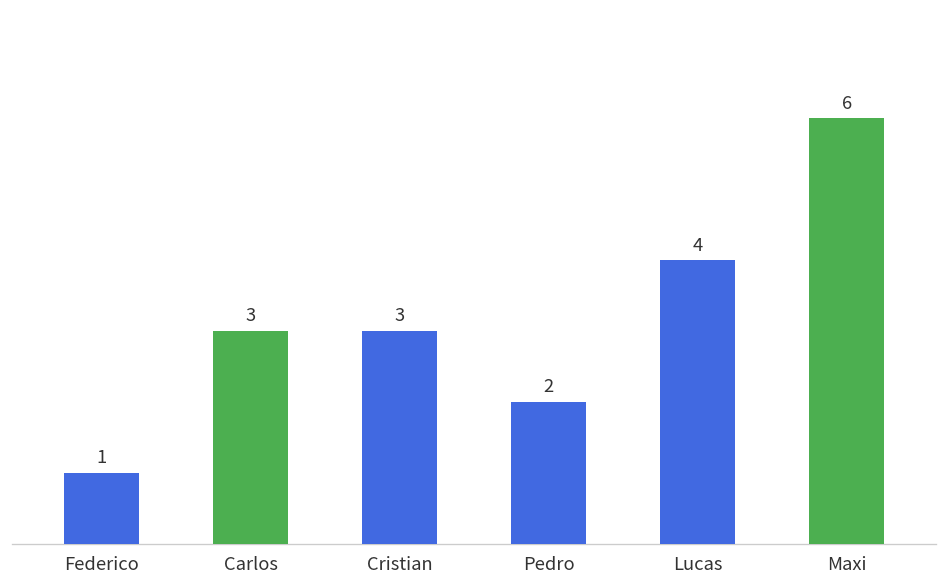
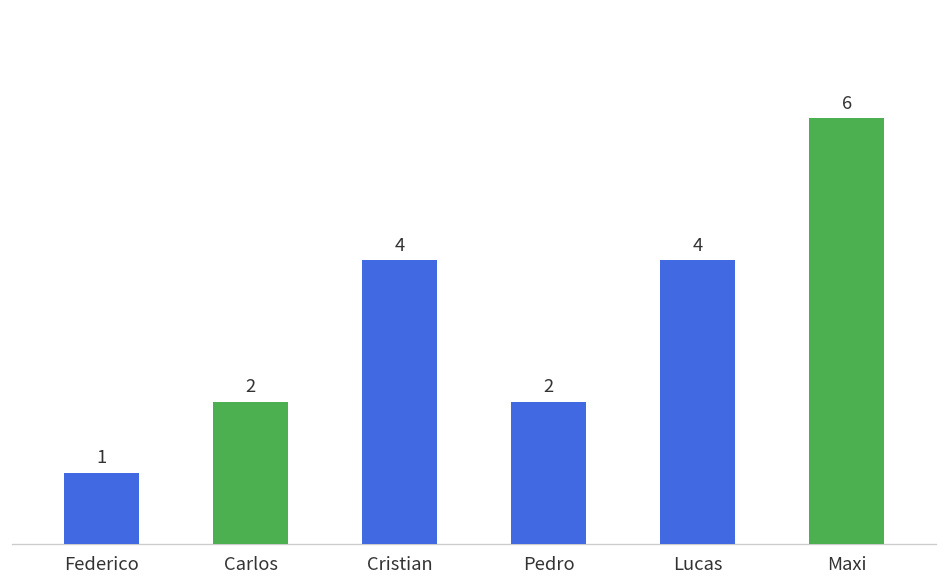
  {
    "Federico": 1,
-   "Carlos": 3,
-   "Cristian": 3,
+   "Carlos": 2,
+   "Cristian": 4,
    "Pedro": 2,
    "Lucas": 4,
    "Maxi": 6
  }
